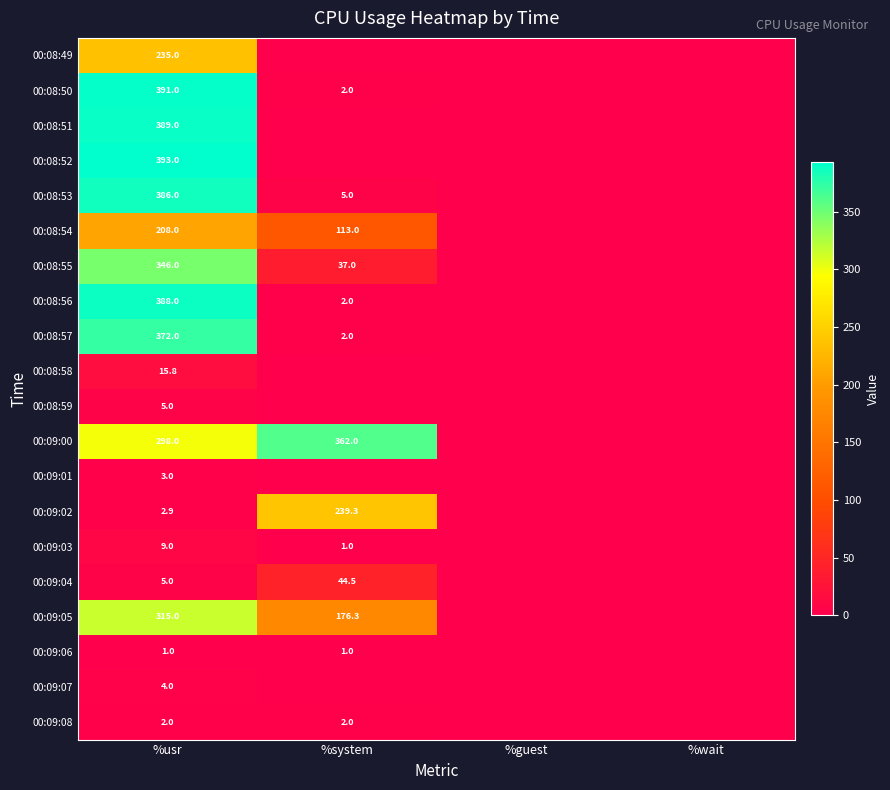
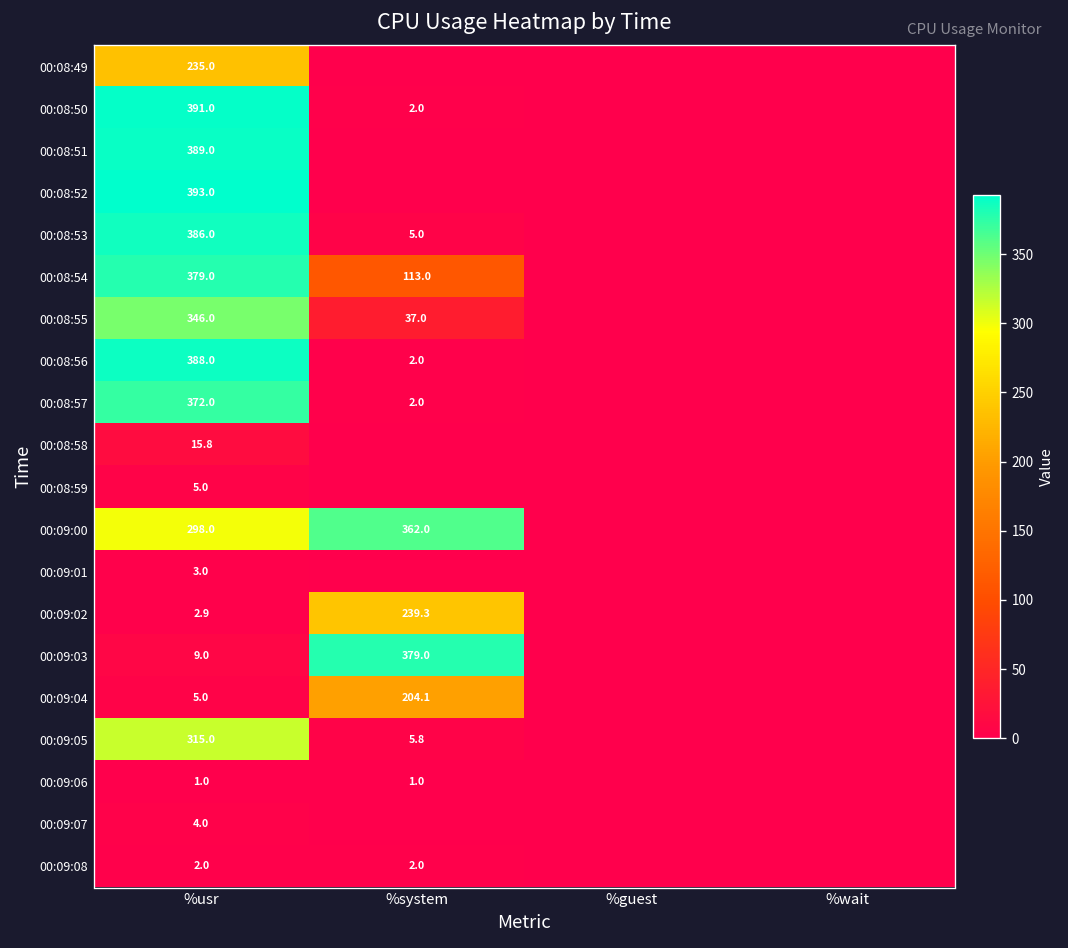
  {
    "00:08:49": {
      "%usr": 235.0
    },
    "00:08:50": {
      "%usr": 391.0,
      "%system": 2.0
    },
    "00:08:51": {
      "%usr": 389.0
    },
    "00:08:52": {
      "%usr": 393.0
    },
    "00:08:53": {
      "%usr": 386.0,
      "%system": 5.0
    },
    "00:08:54": {
-     "%usr": 208.0,
+     "%usr": 379.0,
      "%system": 113.0
    },
    "00:08:55": {
      "%usr": 346.0,
      "%system": 37.0
    },
    "00:08:56": {
      "%usr": 388.0,
      "%system": 2.0
    },
    "00:08:57": {
      "%usr": 372.0,
      "%system": 2.0
    },
    "00:08:58": {
      "%usr": 15.8
    },
    "00:08:59": {
      "%usr": 5.0
    },
    "00:09:00": {
      "%usr": 298.0,
      "%system": 362.0
    },
    "00:09:01": {
      "%usr": 3.0
    },
    "00:09:02": {
      "%usr": 2.9,
      "%system": 239.3
    },
    "00:09:03": {
      "%usr": 9.0,
-     "%system": 1.0
+     "%system": 379.0
    },
    "00:09:04": {
      "%usr": 5.0,
-     "%system": 44.5
+     "%system": 204.1
    },
    "00:09:05": {
      "%usr": 315.0,
-     "%system": 176.3
+     "%system": 5.8
    },
    "00:09:06": {
      "%usr": 1.0,
      "%system": 1.0
    },
    "00:09:07": {
      "%usr": 4.0
    },
    "00:09:08": {
      "%usr": 2.0,
      "%system": 2.0
    }
  }
